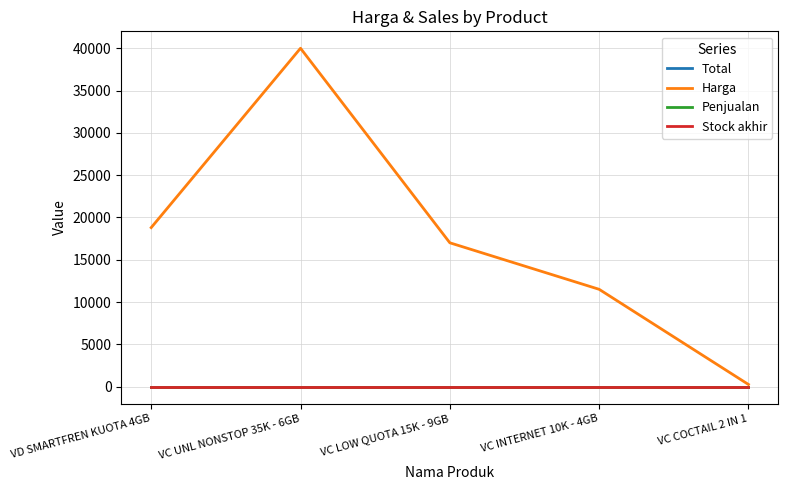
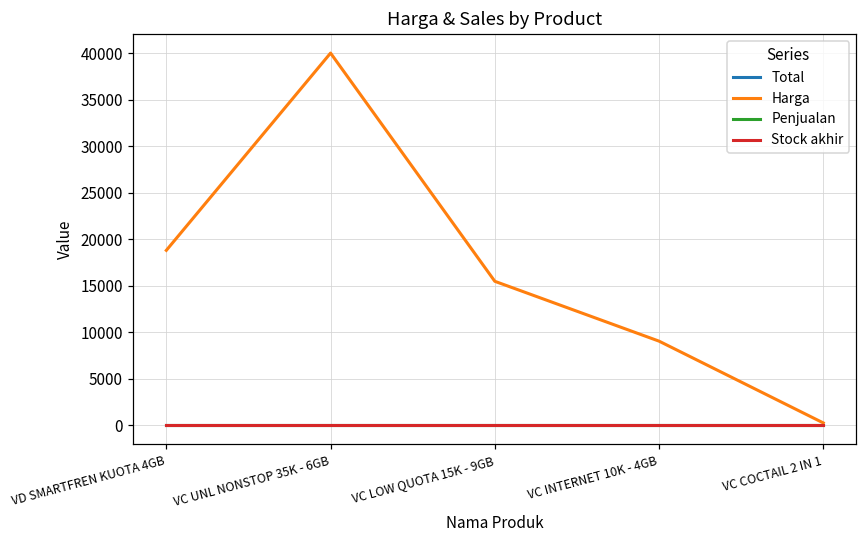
  {
    "Stock akhir": {
      "VD SMARTFREN KUOTA 4GB": 0,
      "VC UNL NONSTOP 35K - 6GB": 0,
      "VC LOW QUOTA 15K - 9GB": 0,
      "VC INTERNET 10K - 4GB": 0
    },
    "Harga": {
      "VD SMARTFREN KUOTA 4GB": 19000,
      "VC UNL NONSTOP 35K - 6GB": 40000,
-     "VC LOW QUOTA 15K - 9GB": 17000,
-     "VC INTERNET 10K - 4GB": 12000
+     "VC LOW QUOTA 15K - 9GB": 15000,
+     "VC INTERNET 10K - 4GB": 9000
    }
  }
